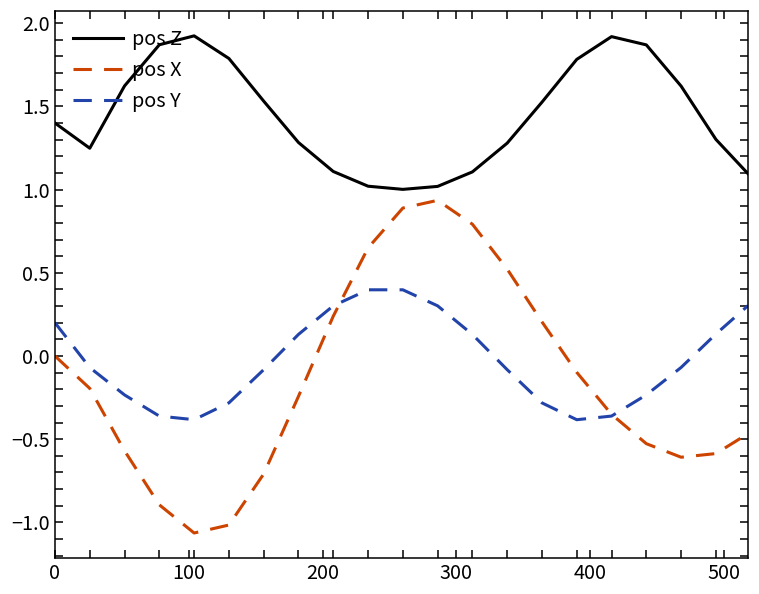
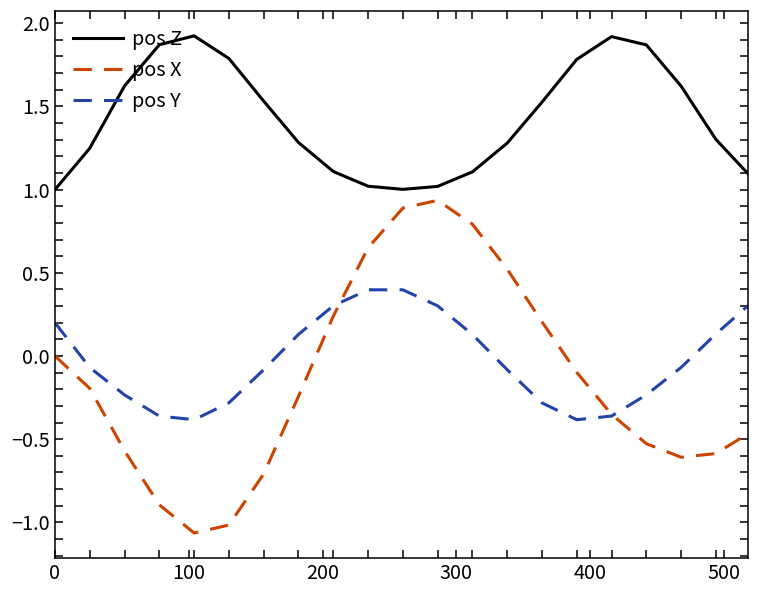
  {
    "pos Z": {
-     "0": 1.4
+     "0": 1.0
    },
    "pos X": {
      "0": 0.0
    },
    "pos Y": {
      "0": 0.2
    }
  }
